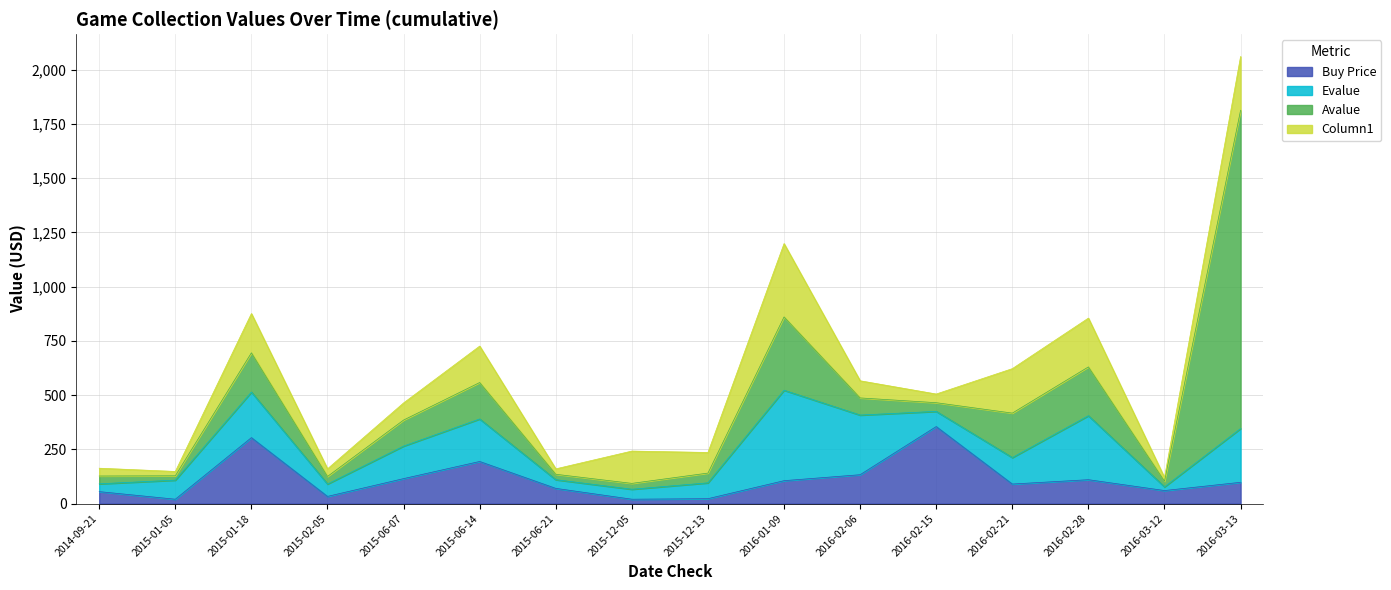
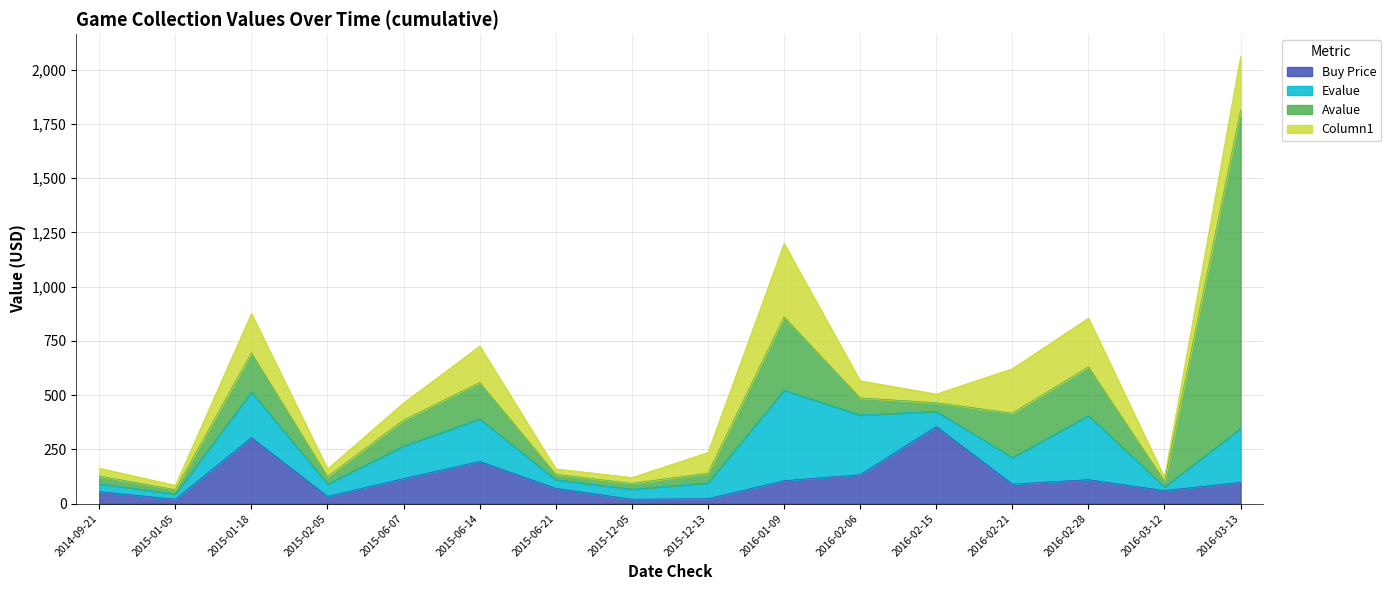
  {
    "Buy Price": {
      "2014-09-21": "60",
      "2015-01-05": "20",
      "2015-01-18": "300",
      "2015-02-05": "30",
      "2015-06-07": "120",
      "2015-06-14": "190",
      "2015-06-21": "70",
      "2015-12-05": "20",
      "2015-12-13": "20",
      "2016-01-09": "110",
      "2016-02-06": "130",
      "2016-02-15": "360",
      "2016-02-21": "90",
      "2016-02-28": "110",
      "2016-03-12": "60",
      "2016-03-13": "100"
    },
    "Evalue": {
      "2014-09-21": "40",
-     "2015-01-05": "90",
+     "2015-01-05": "20",
      "2015-01-18": "210",
      "2015-02-05": "60",
      "2015-06-07": "150",
      "2015-06-14": "200",
      "2015-06-21": "40",
      "2015-12-05": "50",
      "2015-12-13": "70",
      "2016-01-09": "420",
      "2016-02-06": "280",
      "2016-02-15": "70",
      "2016-02-21": "120",
      "2016-02-28": "300",
      "2016-03-12": "20",
      "2016-03-13": "250"
    },
    "Avalue": {
      "2014-09-21": "40",
      "2015-01-05": "20",
      "2015-01-18": "180",
      "2015-02-05": "40",
      "2015-06-07": "120",
      "2015-06-14": "170",
      "2015-06-21": "30",
      "2015-12-05": "30",
      "2015-12-13": "50",
      "2016-01-09": "340",
      "2016-02-06": "80",
      "2016-02-15": "40",
      "2016-02-21": "210",
      "2016-02-28": "230",
      "2016-03-12": "30",
      "2016-03-13": "1,470"
    },
    "Column1": {
      "2014-09-21": "40",
      "2015-01-05": "20",
      "2015-01-18": "180",
      "2015-02-05": "40",
      "2015-06-07": "80",
      "2015-06-14": "170",
      "2015-06-21": "30",
-     "2015-12-05": "150",
+     "2015-12-05": "30",
      "2015-12-13": "100",
      "2016-01-09": "340",
      "2016-02-06": "80",
      "2016-02-15": "40",
      "2016-02-21": "210",
      "2016-02-28": "230",
      "2016-03-12": "20",
      "2016-03-13": "250"
    }
  }
